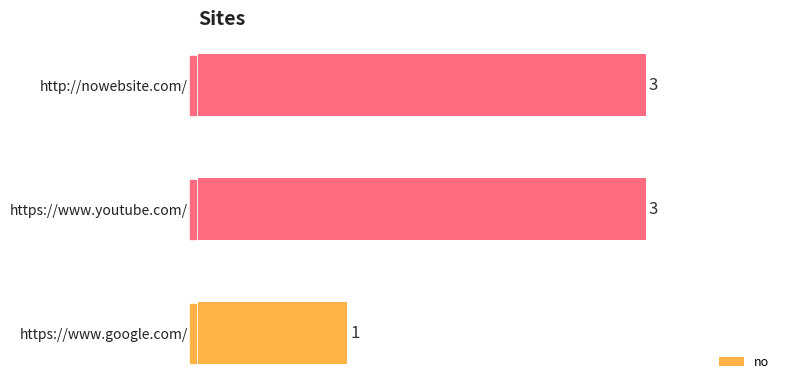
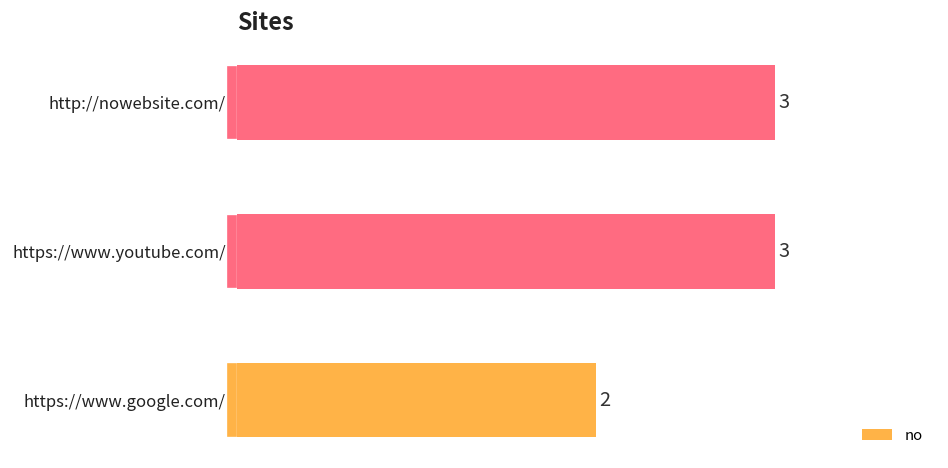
  {
    "http://nowebsite.com/": 3,
    "https://www.youtube.com/": 3,
-   "https://www.google.com/": 1
+   "https://www.google.com/": 2
  }
